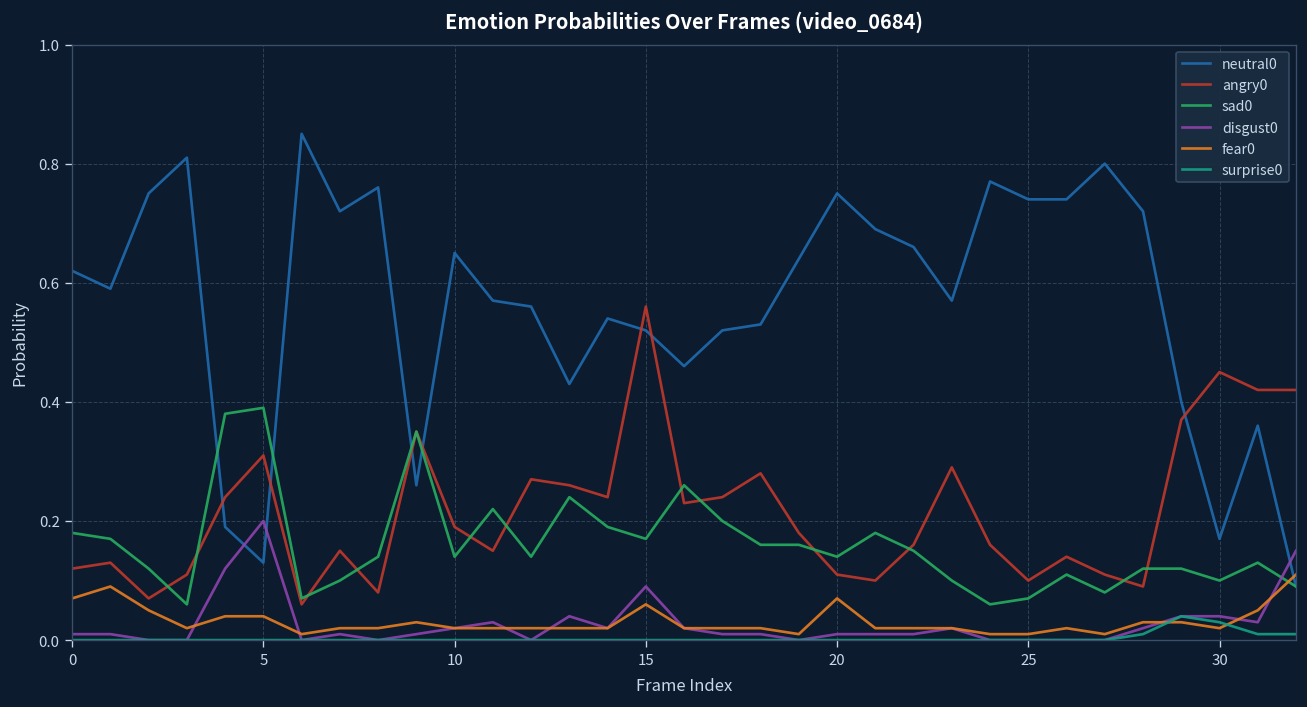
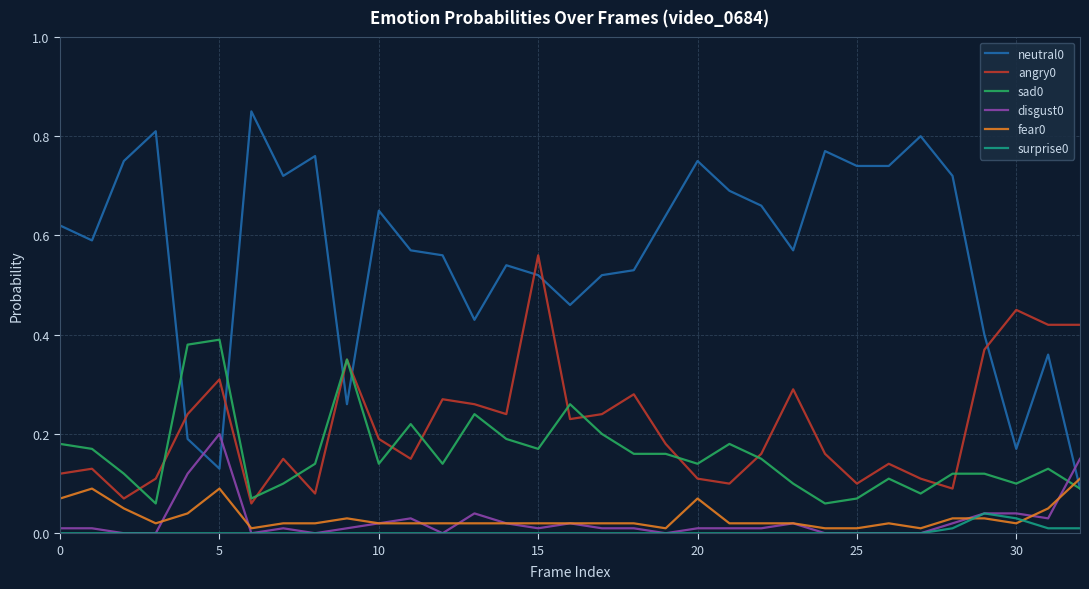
  {
    "neutral0": {
      "0": 0.62,
      "5": 0.13,
      "10": 0.65,
      "15": 0.52,
      "20": 0.75,
      "25": 0.74,
      "30": 0.17
    },
    "angry0": {
      "0": 0.12,
      "5": 0.31,
      "10": 0.19,
      "15": 0.56,
      "20": 0.11,
      "25": 0.10,
      "30": 0.45
    },
    "disgust0": {
      "0": 0.01,
      "5": 0.20,
-     "15": 0.09,
+     "15": 0.01,
      "20": 0.01,
      "30": 0.04
    },
    "fear0": {
      "0": 0.07,
-     "5": 0.04,
-     "15": 0.06,
+     "5": 0.09,
+     "15": 0.02,
      "20": 0.07,
      "25": 0.01,
      "30": 0.02
    }
  }
